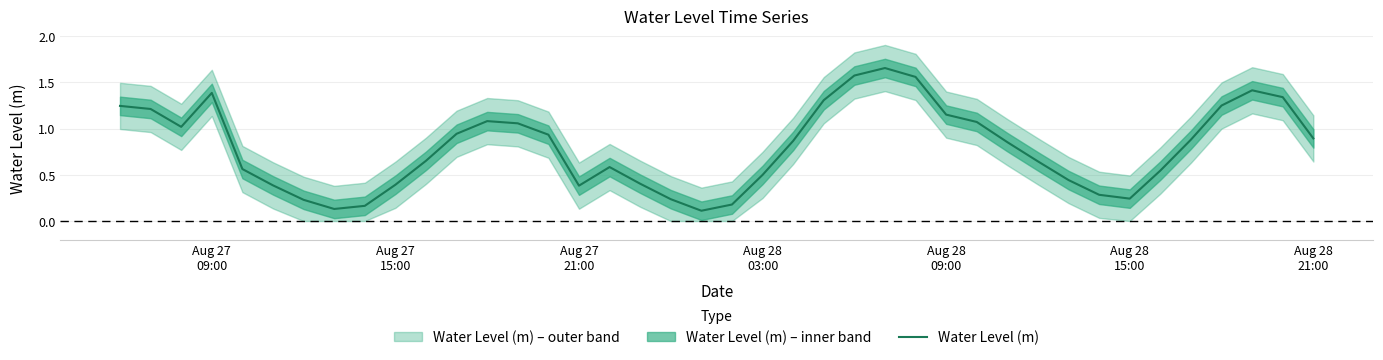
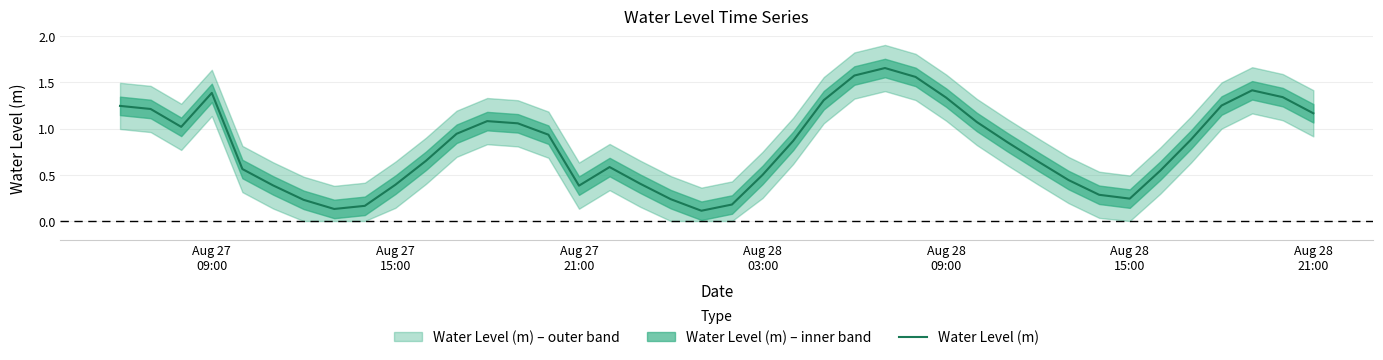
  {
    "Water Level (m)": {
      "Aug 27 09:00": 1.4,
      "Aug 27 15:00": 0.4,
      "Aug 27 21:00": 0.4,
      "Aug 28 03:00": 0.5,
-     "Aug 28 09:00": 1.2,
+     "Aug 28 09:00": 1.3,
      "Aug 28 15:00": 0.2,
-     "Aug 28 21:00": 0.9
+     "Aug 28 21:00": 1.2
    }
  }
